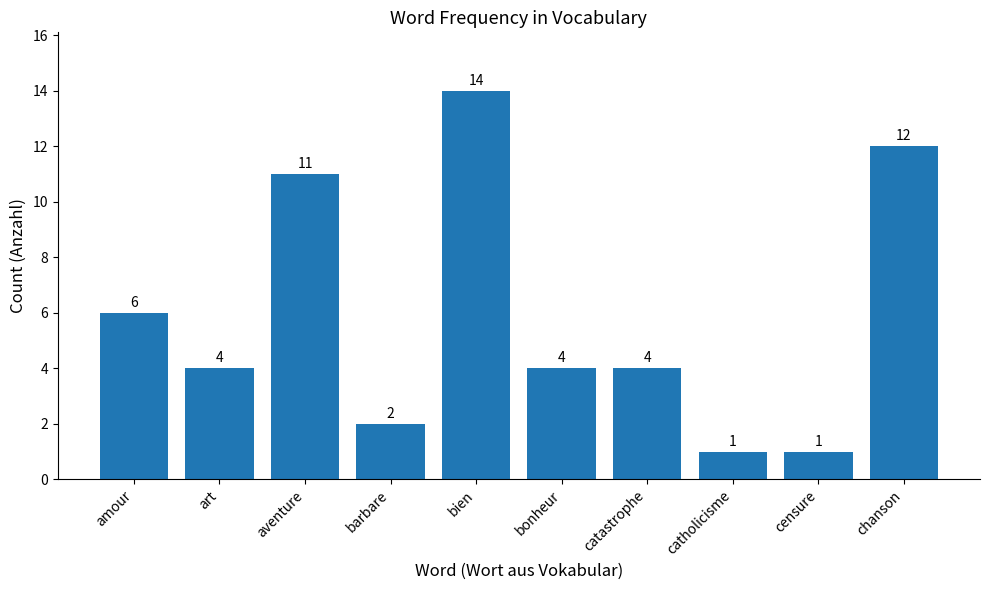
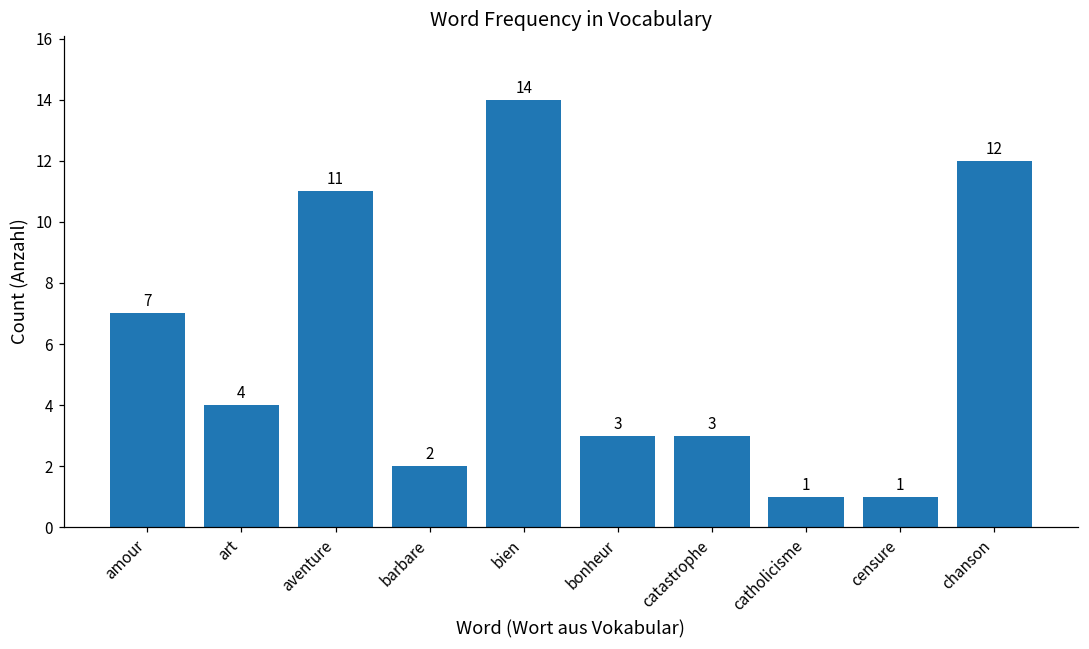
  {
-   "amour": 6,
+   "amour": 7,
    "art": 4,
    "aventure": 11,
    "barbare": 2,
    "bien": 14,
-   "bonheur": 4,
-   "catastrophe": 4,
+   "bonheur": 3,
+   "catastrophe": 3,
    "catholicisme": 1,
    "censure": 1,
    "chanson": 12
  }
